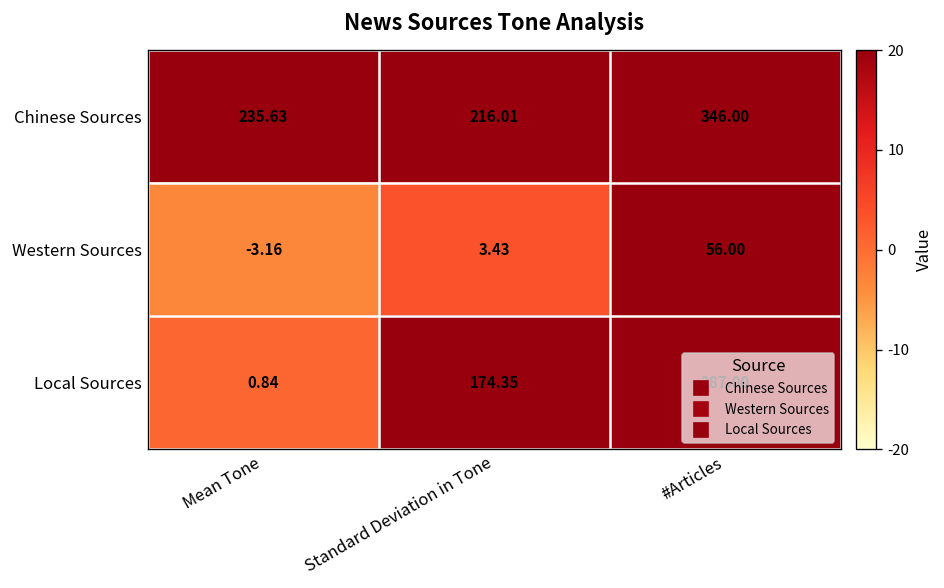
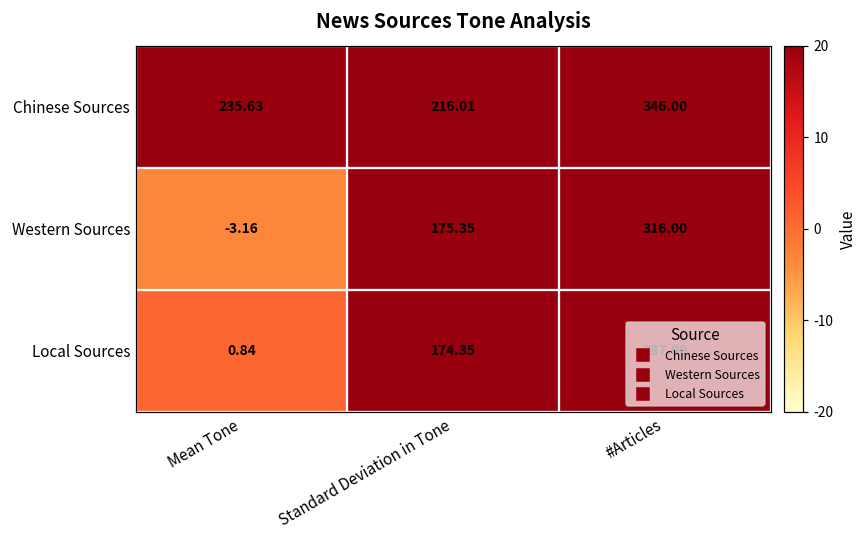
  {
    "Chinese Sources": {
      "Mean Tone": 235.63,
      "Standard Deviation in Tone": 216.01,
      "#Articles": 346.00
    },
    "Western Sources": {
      "Mean Tone": -3.16,
-     "Standard Deviation in Tone": 3.43,
-     "#Articles": 56.00
+     "Standard Deviation in Tone": 175.35,
+     "#Articles": 316.00
    },
    "Local Sources": {
      "Mean Tone": 0.84,
      "Standard Deviation in Tone": 174.35
    }
  }
